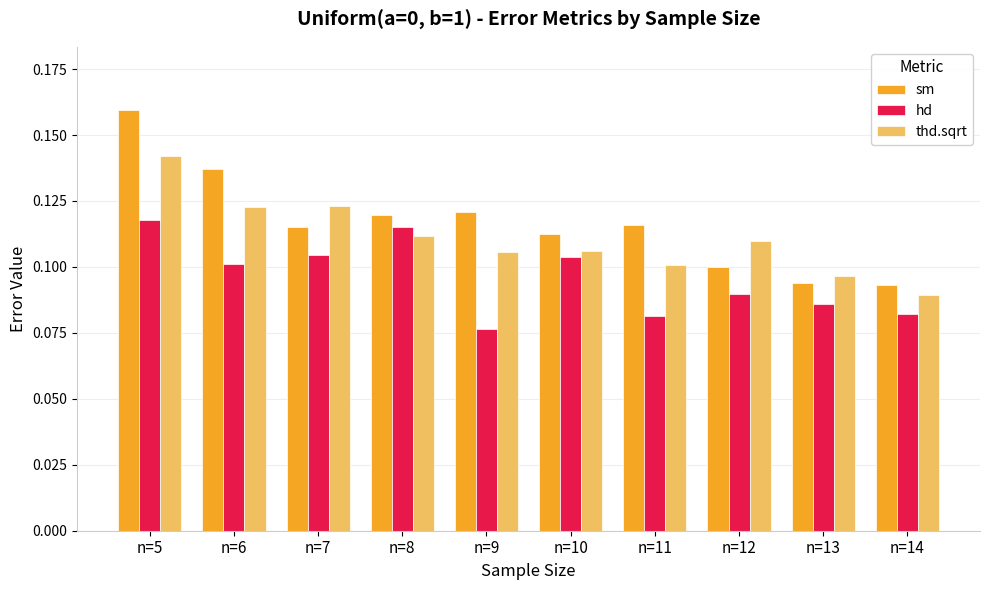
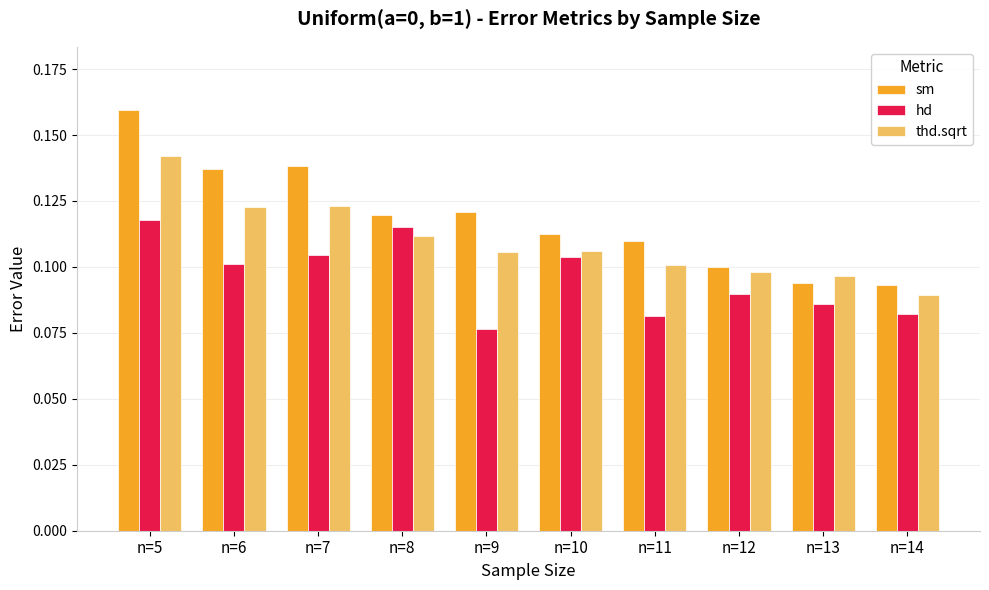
  {
    "sm": {
      "n=5": 0.160,
      "n=6": 0.137,
-     "n=7": 0.115,
+     "n=7": 0.138,
      "n=8": 0.120,
      "n=9": 0.121,
      "n=10": 0.113,
-     "n=11": 0.116,
+     "n=11": 0.110,
      "n=12": 0.100,
      "n=13": 0.094,
      "n=14": 0.093
    },
    "hd": {
      "n=5": 0.118,
      "n=6": 0.101,
      "n=7": 0.105,
      "n=8": 0.115,
      "n=9": 0.076,
      "n=10": 0.104,
      "n=11": 0.081,
      "n=12": 0.090,
      "n=13": 0.086,
      "n=14": 0.082
    },
    "thd.sqrt": {
      "n=5": 0.142,
      "n=6": 0.123,
      "n=7": 0.123,
      "n=8": 0.112,
      "n=9": 0.105,
      "n=10": 0.106,
      "n=11": 0.101,
-     "n=12": 0.110,
+     "n=12": 0.098,
      "n=13": 0.097,
      "n=14": 0.089
    }
  }
